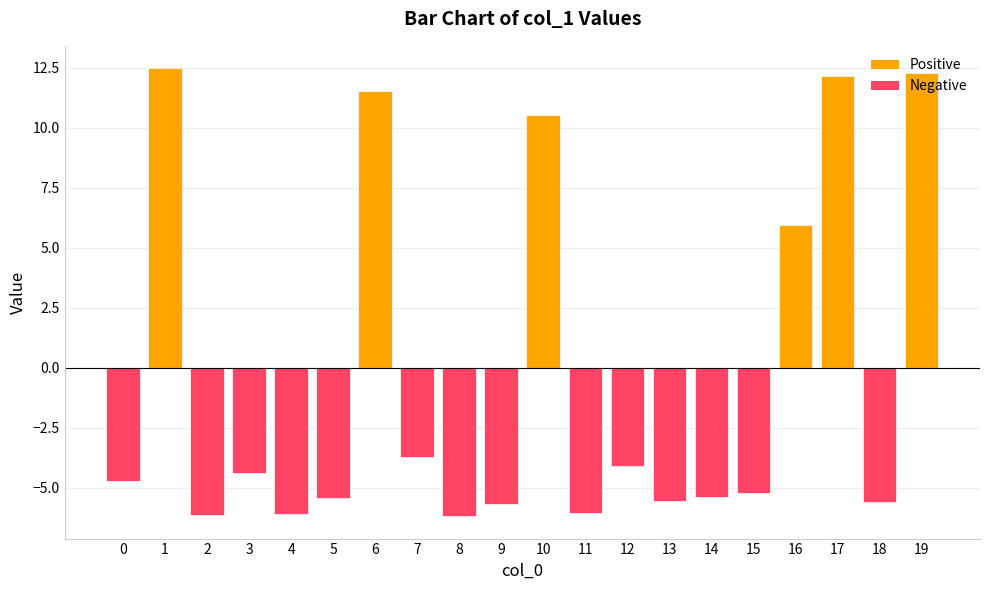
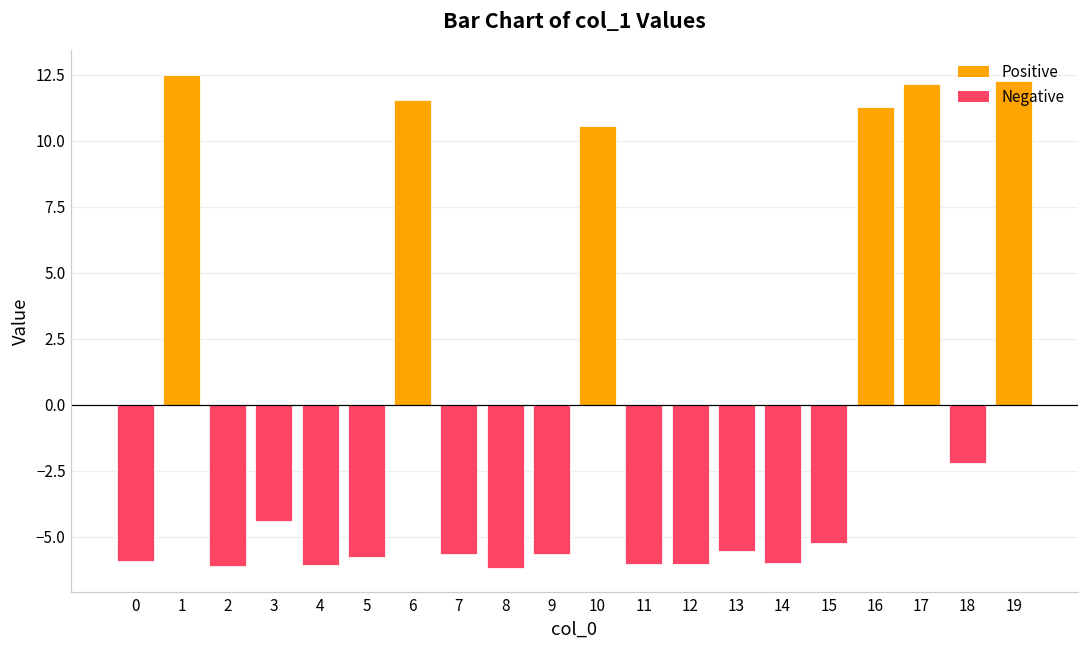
  {
-   "0": -4.7,
+   "0": -5.9,
    "1": 12.5,
    "2": -6.1,
    "3": -4.4,
    "4": -6.1,
-   "5": -5.4,
+   "5": -5.8,
    "6": 11.5,
-   "7": -3.7,
+   "7": -5.6,
    "8": -6.2,
    "9": -5.7,
    "10": 10.5,
    "11": -6.0,
-   "12": -4.1,
+   "12": -6.0,
    "13": -5.6,
-   "14": -5.4,
+   "14": -6.0,
    "15": -5.2,
-   "16": 6.0,
+   "16": 11.3,
    "17": 12.2,
-   "18": -5.6,
+   "18": -2.2,
    "19": 12.3
  }
